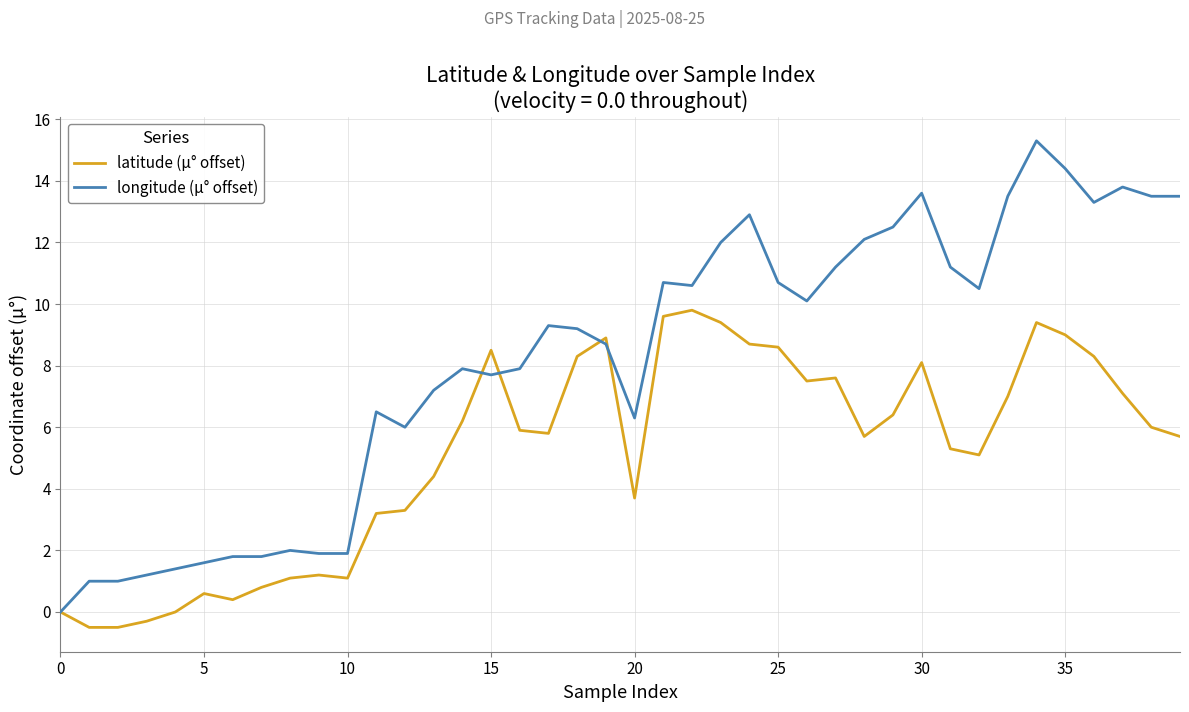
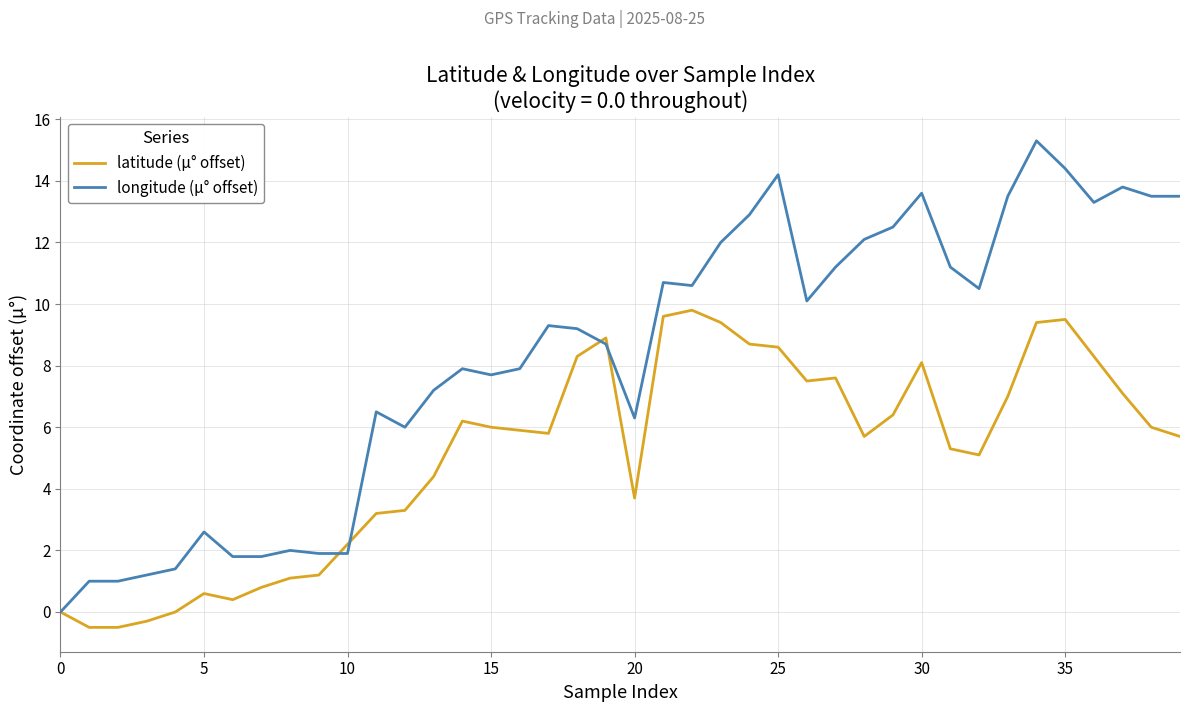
  {
    "latitude (µ° offset)": {
      "5": 0.6,
-     "10": 1.1,
-     "15": 8.5,
+     "10": 2.2,
+     "15": 6.0,
      "20": 3.7,
      "25": 8.6,
      "30": 8.1,
-     "35": 9.0
+     "35": 9.5
    },
    "longitude (µ° offset)": {
-     "5": 1.6,
+     "5": 2.6,
      "10": 1.9,
      "15": 7.7,
      "20": 6.3,
-     "25": 10.7,
+     "25": 14.2,
      "30": 13.6,
      "35": 14.4
    }
  }
